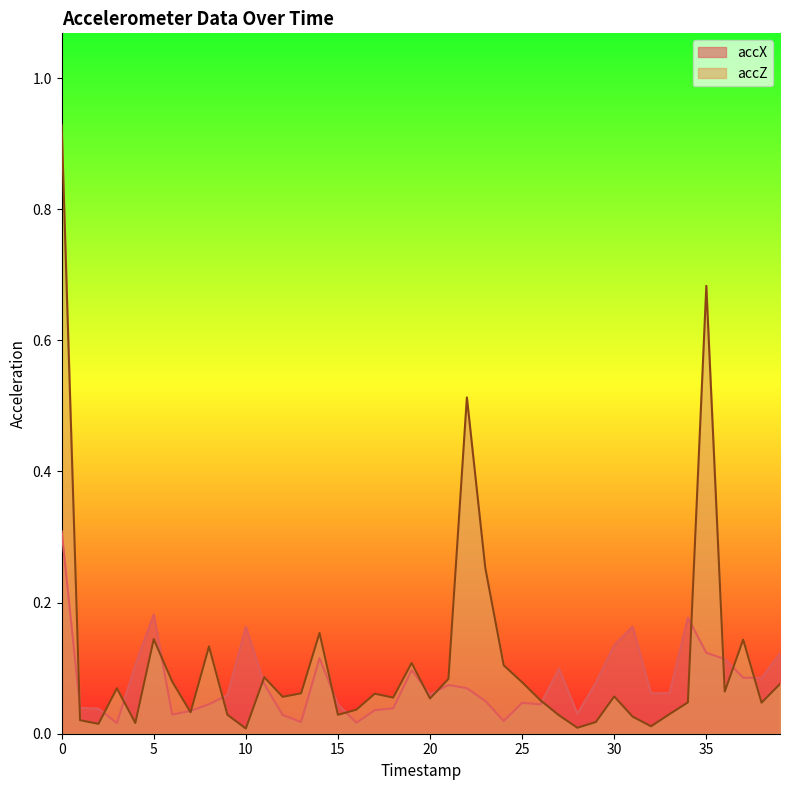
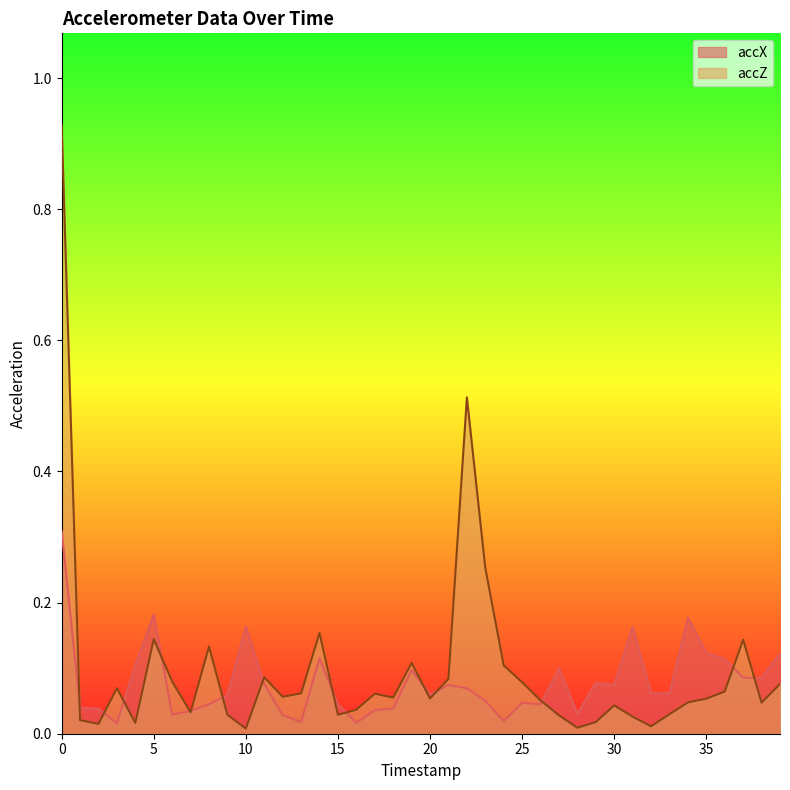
  {
    "accX": {
      "0": 0.31,
      "5": 0.18,
      "10": 0.16,
      "15": 0.04,
      "20": 0.06,
      "25": 0.05,
-     "30": 0.14,
+     "30": 0.07,
      "35": 0.12
    },
    "accZ": {
      "0": 0.93,
      "5": 0.14,
      "10": 0.01,
      "15": 0.03,
      "20": 0.05,
      "25": 0.08,
-     "30": 0.06,
-     "35": 0.68
+     "30": 0.04,
+     "35": 0.05
    }
  }
